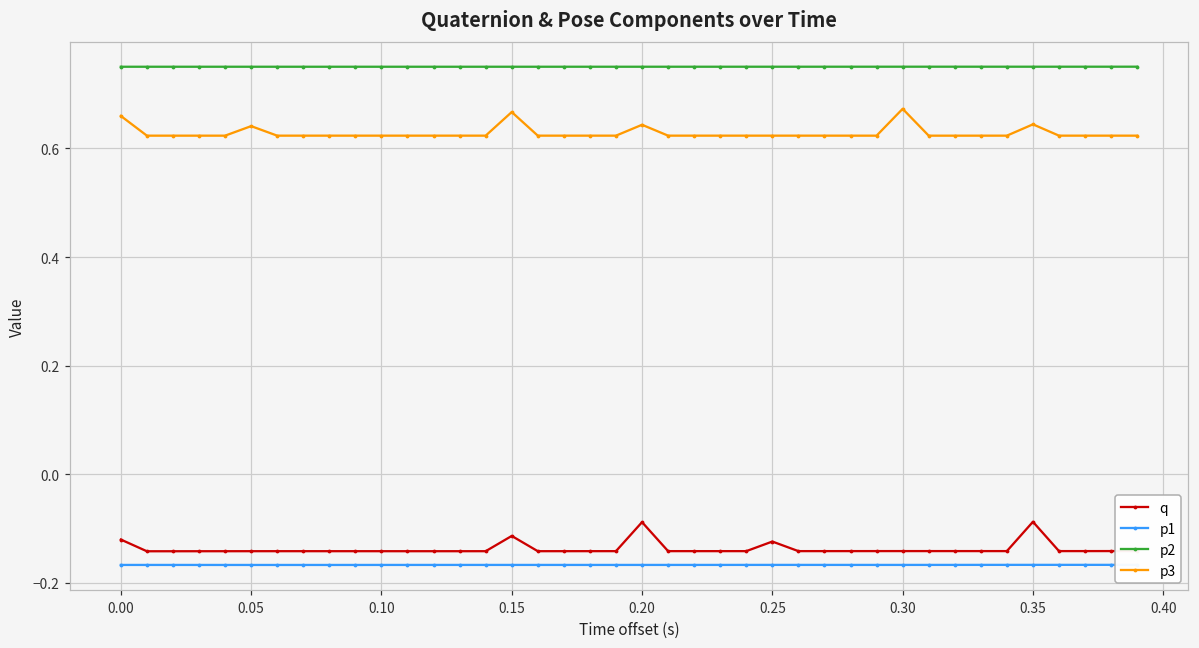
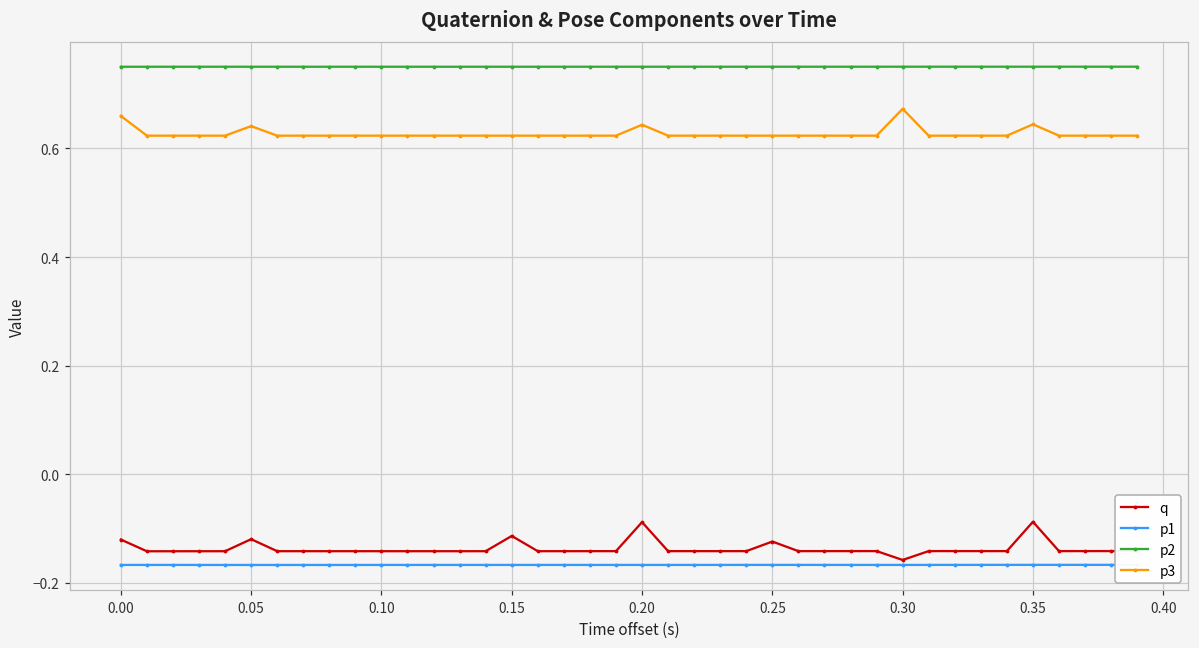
  {
    "q": {
      "0.00": -0.12,
-     "0.05": -0.14,
+     "0.05": -0.12,
      "0.10": -0.14,
      "0.15": -0.11,
      "0.20": -0.09,
      "0.25": -0.12,
-     "0.30": -0.14,
+     "0.30": -0.16,
      "0.35": -0.09
    },
    "p1": {
      "0.00": -0.17,
      "0.05": -0.17,
      "0.10": -0.17,
      "0.15": -0.17,
      "0.20": -0.17,
      "0.25": -0.17,
      "0.30": -0.17,
      "0.35": -0.17
    },
    "p2": {
      "0.00": 0.75,
      "0.05": 0.75,
      "0.10": 0.75,
      "0.15": 0.75,
      "0.20": 0.75,
      "0.25": 0.75,
      "0.30": 0.75,
      "0.35": 0.75
    },
    "p3": {
      "0.00": 0.66,
      "0.05": 0.64,
      "0.10": 0.62,
-     "0.15": 0.67,
+     "0.15": 0.62,
      "0.20": 0.64,
      "0.25": 0.62,
      "0.30": 0.67,
      "0.35": 0.64
    }
  }
